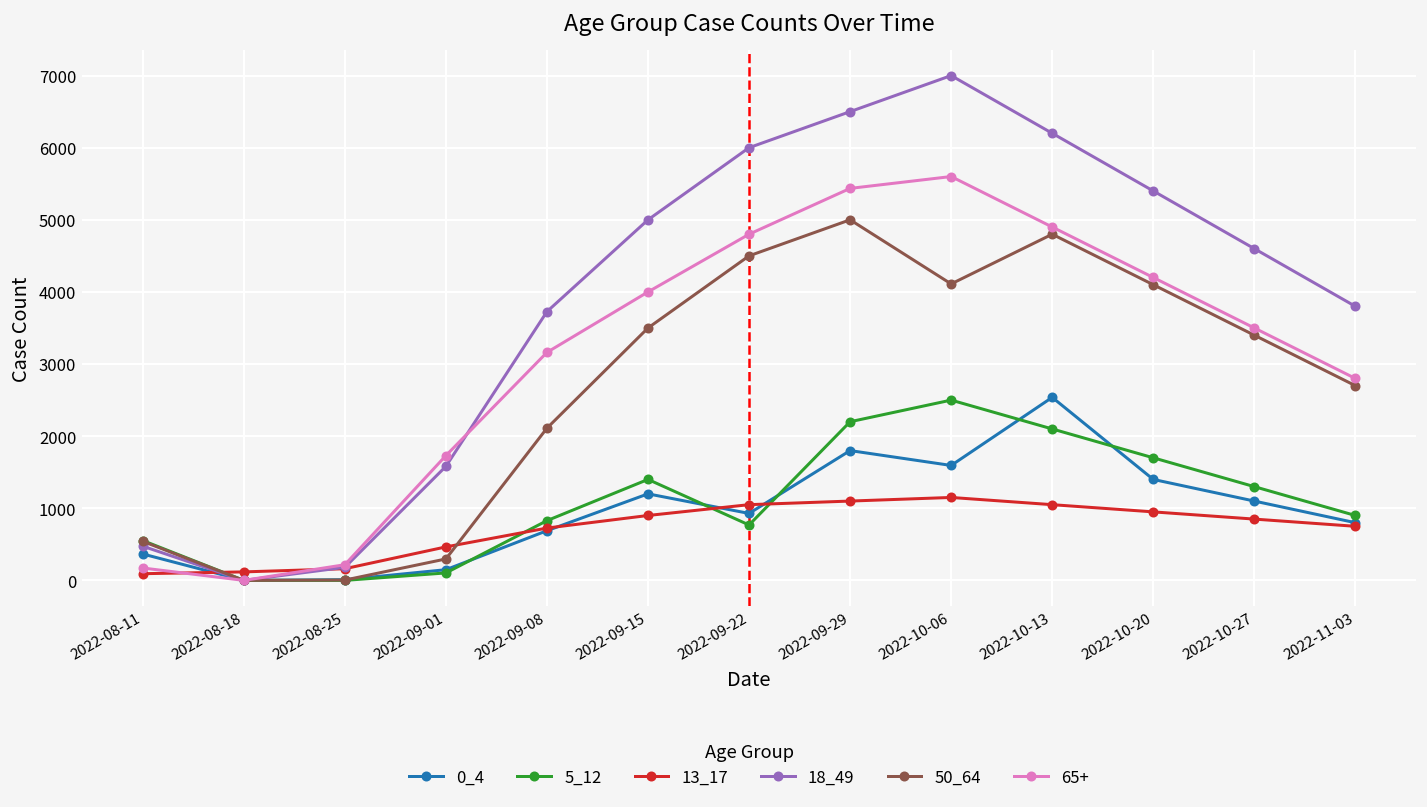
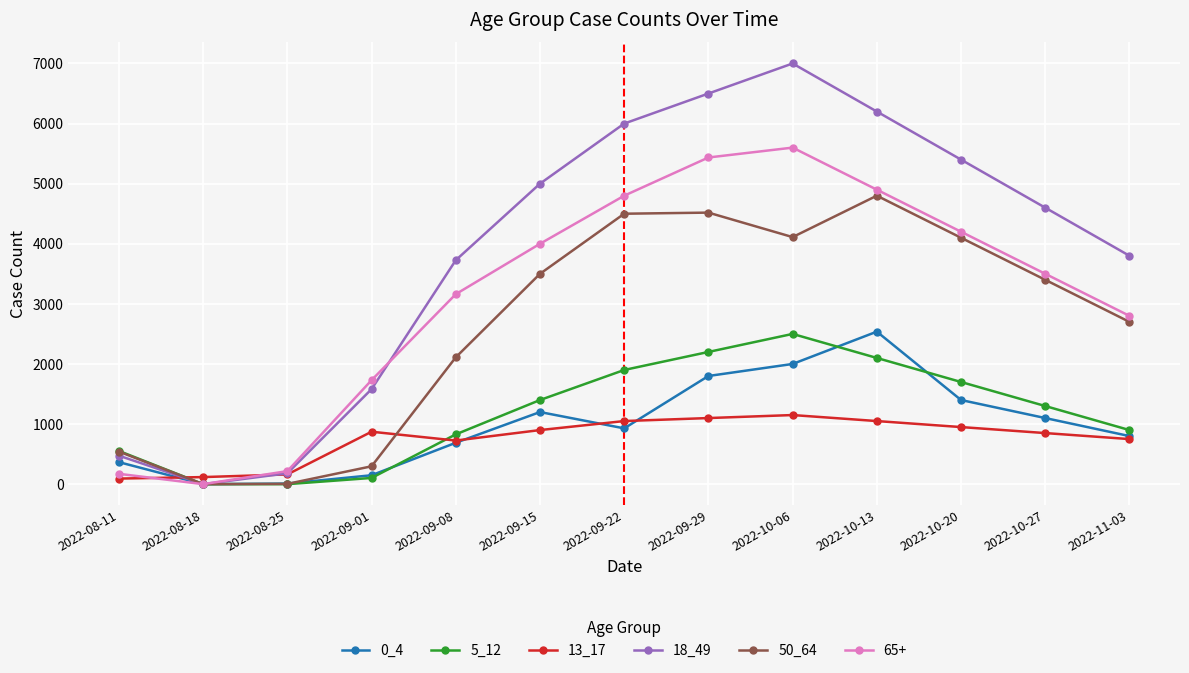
  {
    "0_4": {
      "2022-08-11": 400,
      "2022-09-01": 100,
      "2022-09-15": 1200,
      "2022-09-22": 900,
      "2022-09-29": 1800,
-     "2022-10-06": 1600,
+     "2022-10-06": 2000,
      "2022-10-13": 2500,
      "2022-10-20": 1400,
      "2022-10-27": 1100,
      "2022-11-03": 800
    },
    "5_12": {
      "2022-09-01": 100,
      "2022-09-08": 800,
      "2022-09-15": 1400,
-     "2022-09-22": 800,
+     "2022-09-22": 1900,
      "2022-09-29": 2200,
      "2022-10-06": 2500,
      "2022-10-13": 2100,
      "2022-10-20": 1700,
      "2022-10-27": 1300,
      "2022-11-03": 900
    },
    "13_17": {
      "2022-08-11": 100,
      "2022-08-18": 100,
-     "2022-09-01": 500,
+     "2022-09-01": 900,
      "2022-09-15": 900,
      "2022-09-22": 1100,
      "2022-09-29": 1100,
      "2022-10-06": 1200,
      "2022-10-13": 1100,
      "2022-10-20": 1000,
      "2022-10-27": 900,
      "2022-11-03": 800
    },
    "18_49": {
      "2022-08-11": 500,
      "2022-09-01": 1600,
      "2022-09-08": 3700,
      "2022-09-15": 5000,
      "2022-09-22": 6000,
      "2022-09-29": 6500,
      "2022-10-06": 7000,
      "2022-10-13": 6200,
      "2022-10-20": 5400,
      "2022-10-27": 4600,
      "2022-11-03": 3800
    },
    "50_64": {
      "2022-09-01": 300,
      "2022-09-08": 2100,
      "2022-09-15": 3500,
      "2022-09-22": 4500,
-     "2022-09-29": 5000,
+     "2022-09-29": 4500,
      "2022-10-06": 4100,
      "2022-10-13": 4800,
      "2022-10-20": 4100,
      "2022-10-27": 3400,
      "2022-11-03": 2700
    },
    "65+": {
      "2022-08-11": 200,
      "2022-09-01": 1700,
      "2022-09-08": 3200,
      "2022-09-15": 4000,
      "2022-09-22": 4800,
      "2022-09-29": 5400,
      "2022-10-06": 5600,
      "2022-10-13": 4900,
      "2022-10-20": 4200,
      "2022-10-27": 3500,
      "2022-11-03": 2800
    }
  }
